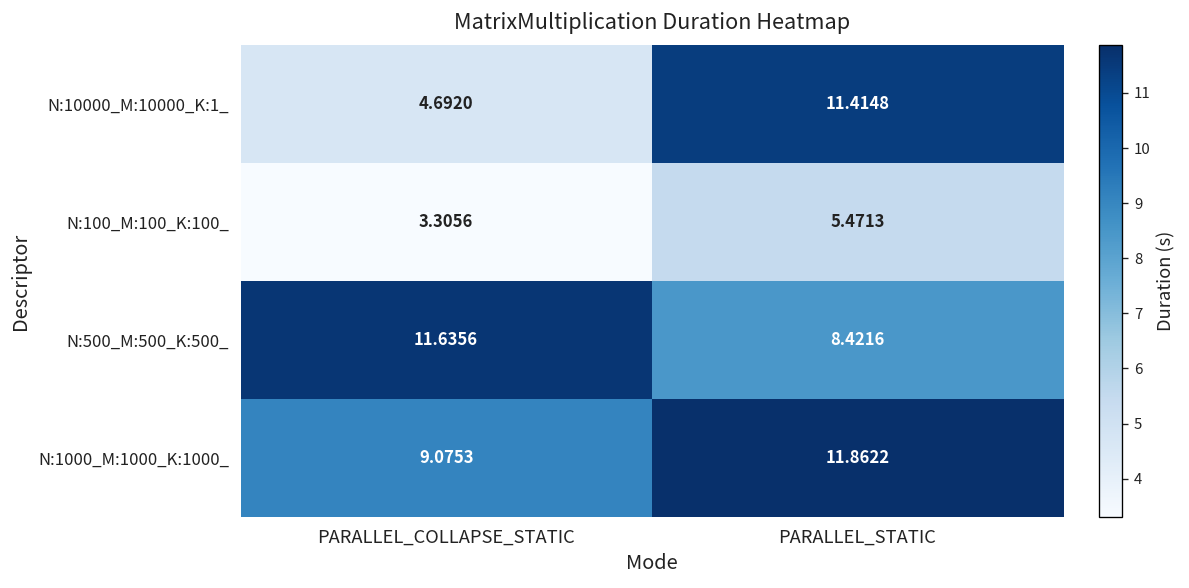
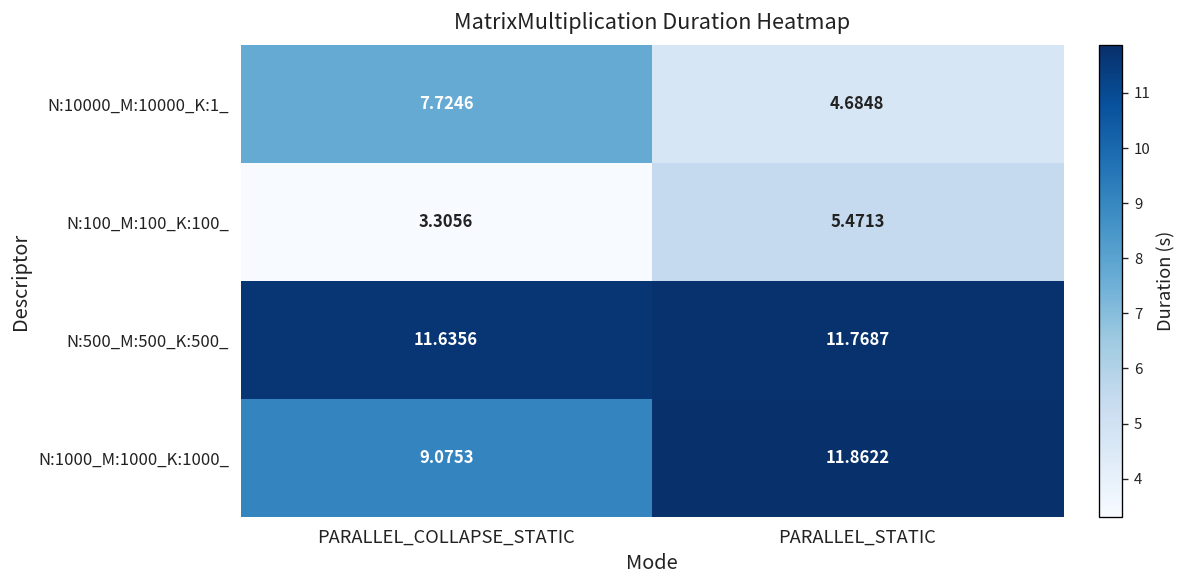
  {
    "N:10000_M:10000_K:1_": {
-     "PARALLEL_COLLAPSE_STATIC": 4.6920,
-     "PARALLEL_STATIC": 11.4148
+     "PARALLEL_COLLAPSE_STATIC": 7.7246,
+     "PARALLEL_STATIC": 4.6848
    },
    "N:100_M:100_K:100_": {
      "PARALLEL_COLLAPSE_STATIC": 3.3056,
      "PARALLEL_STATIC": 5.4713
    },
    "N:500_M:500_K:500_": {
      "PARALLEL_COLLAPSE_STATIC": 11.6356,
-     "PARALLEL_STATIC": 8.4216
+     "PARALLEL_STATIC": 11.7687
    },
    "N:1000_M:1000_K:1000_": {
      "PARALLEL_COLLAPSE_STATIC": 9.0753,
      "PARALLEL_STATIC": 11.8622
    }
  }
